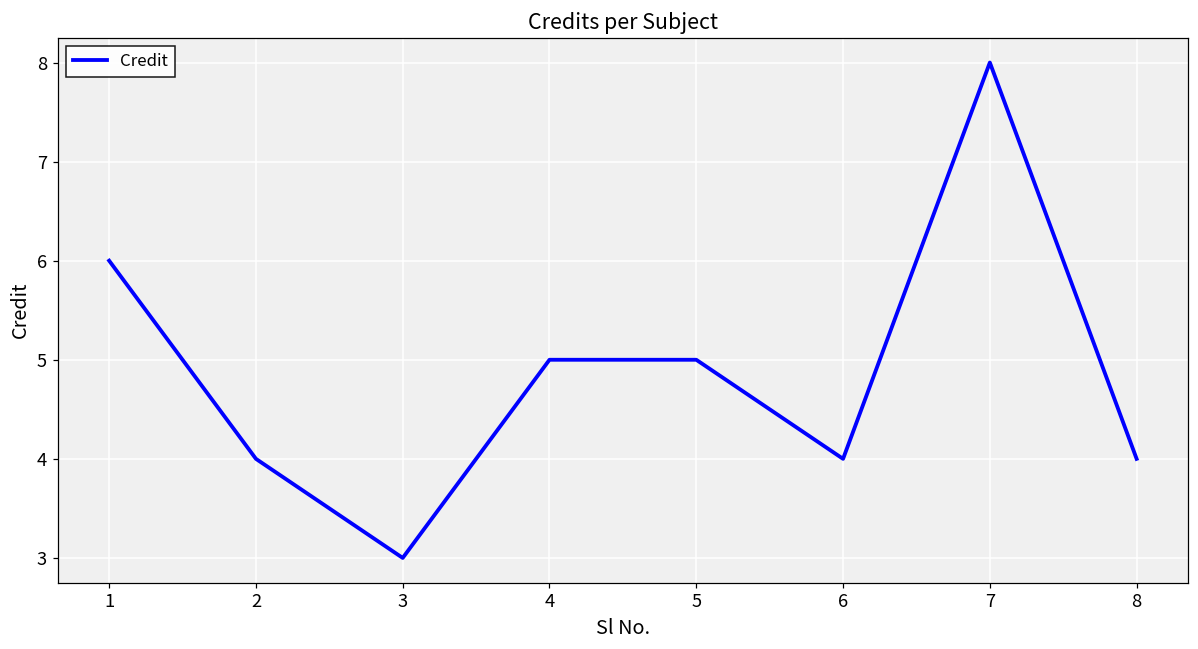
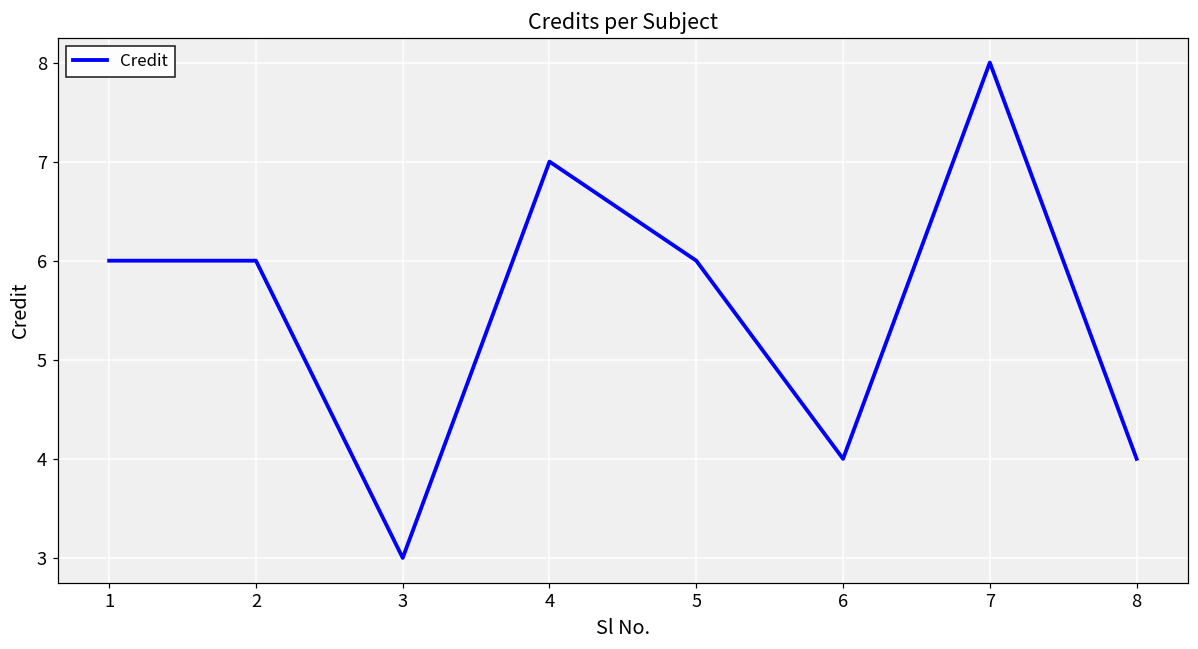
  {
    "1": 6,
-   "2": 4,
+   "2": 6,
    "3": 3,
-   "4": 5,
-   "5": 5,
+   "4": 7,
+   "5": 6,
    "6": 4,
    "7": 8,
    "8": 4
  }
